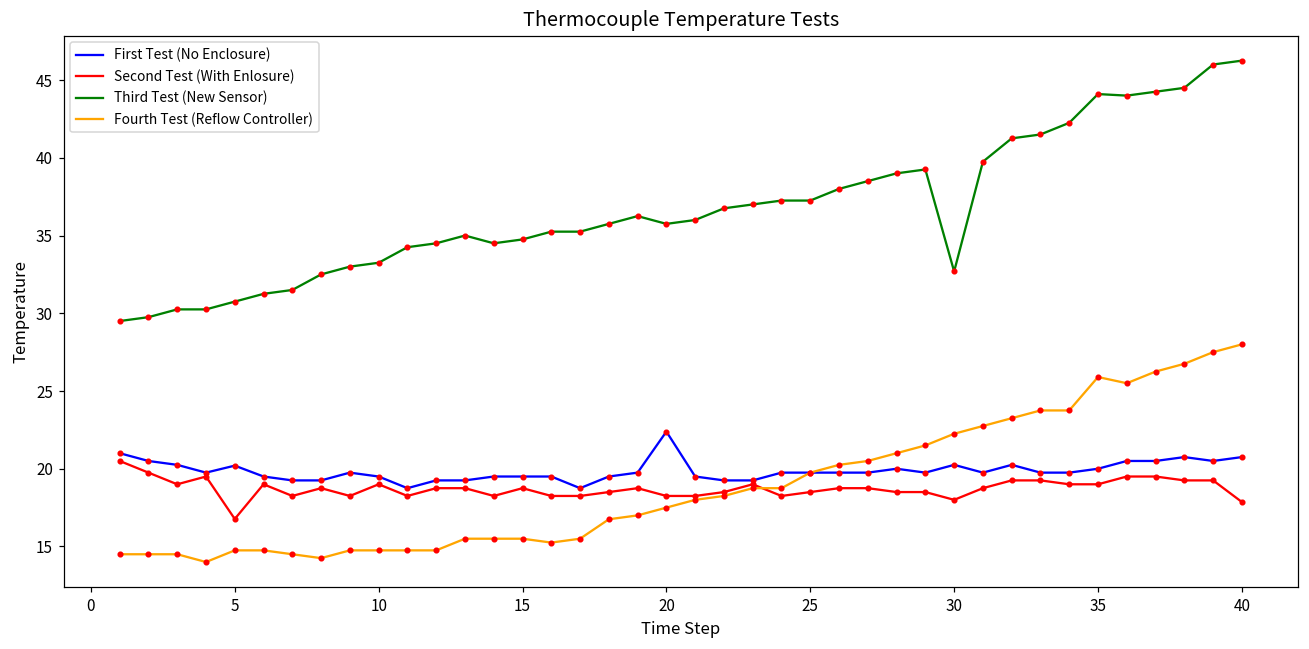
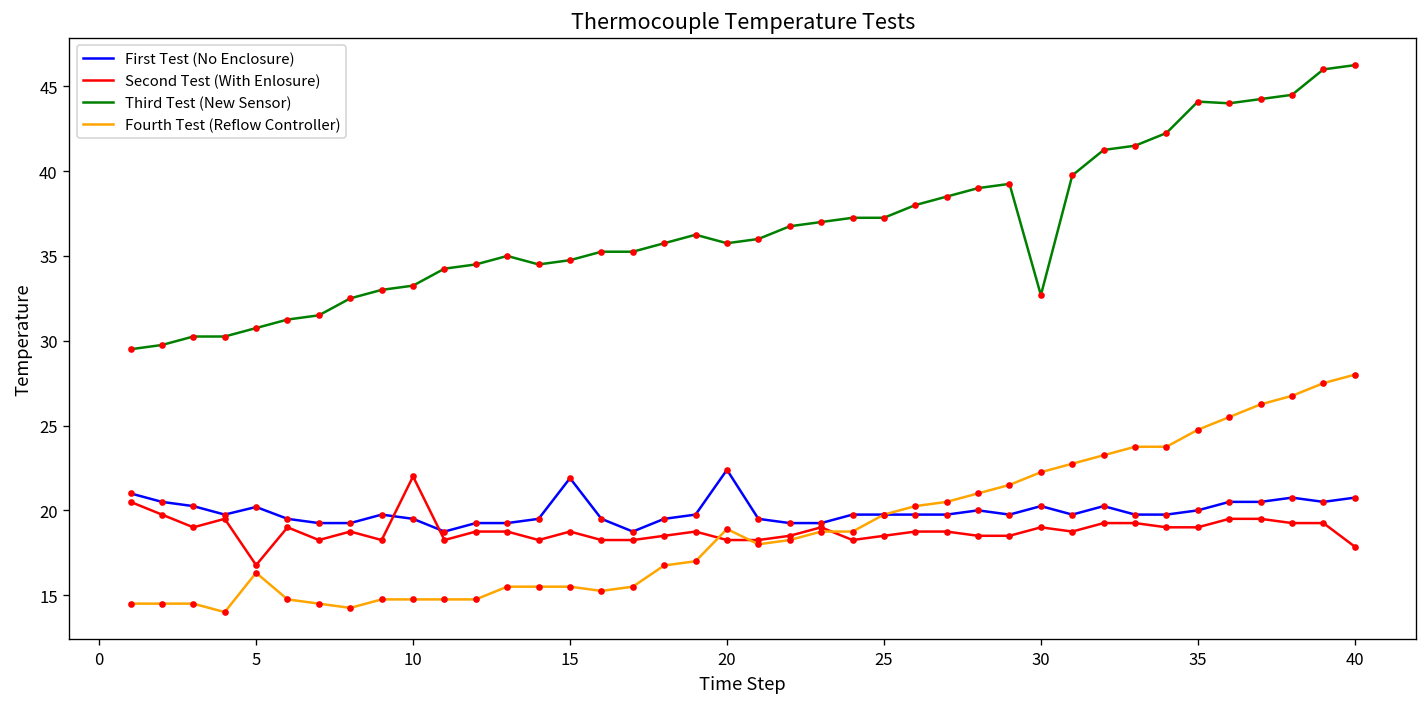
  {
    "First Test (No Enclosure)": {
      "5": 20.2,
      "10": 19.5,
-     "15": 19.5,
+     "15": 21.9,
      "20": 22.4,
      "30": 20.3,
      "35": 20.0,
      "40": 20.8
    },
    "Second Test (With Enlosure)": {
      "5": 16.8,
-     "10": 19,
+     "10": 22,
      "15": 18.8,
      "20": 18.3,
      "25": 18.5,
-     "30": 18,
+     "30": 19,
      "35": 19,
      "40": 18
    },
    "Third Test (New Sensor)": {
      "5": 30.8,
      "10": 33.3,
      "15": 34.8,
      "20": 35.8,
      "25": 37.3,
      "30": 32.7,
      "35": 44.1,
      "40": 46.3
    },
    "Fourth Test (Reflow Controller)": {
-     "5": 14.8,
+     "5": 16.3,
      "10": 14.8,
      "15": 15.5,
-     "20": 17.5,
+     "20": 18.9,
      "30": 22.3,
-     "35": 25.9,
+     "35": 24.8,
      "40": 28.0
    }
  }
